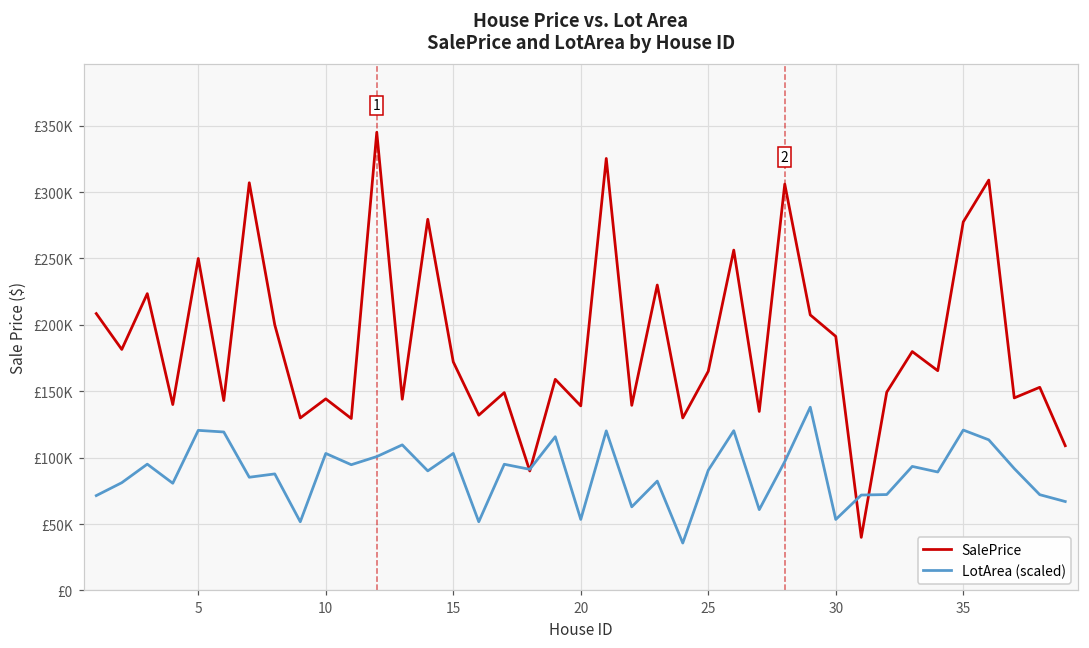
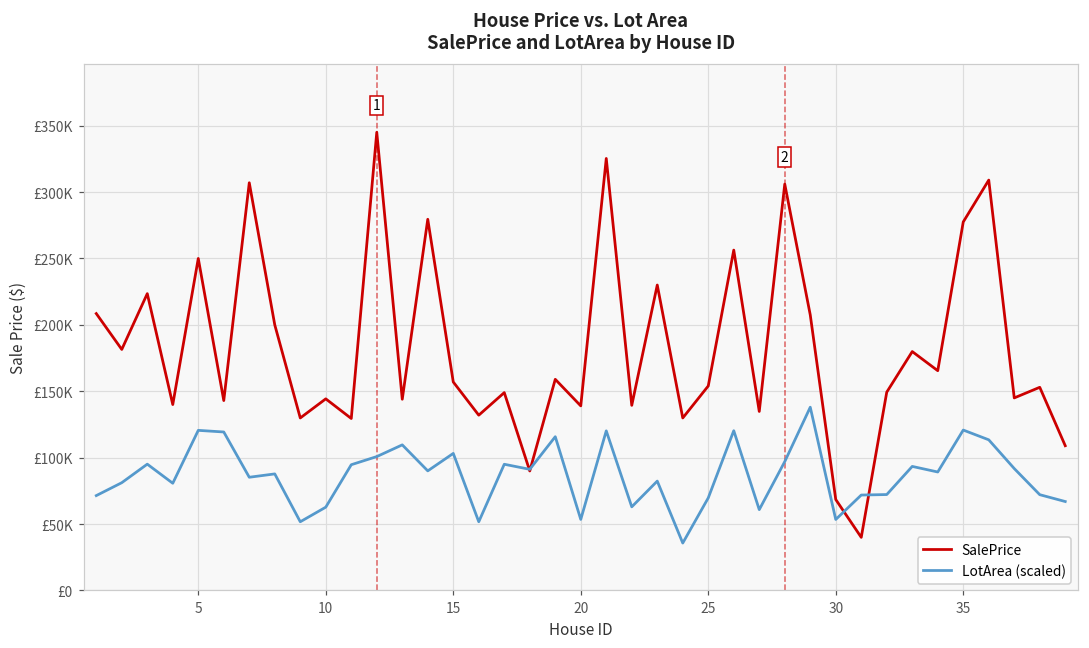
  {
    "SalePrice": {
      "5": "£250000",
      "10": "£144000",
-     "15": "£172000",
+     "15": "£157000",
      "20": "£139000",
-     "25": "£165000",
-     "30": "£191000",
+     "25": "£154000",
+     "30": "£69000",
      "35": "£278000"
    },
    "LotArea (scaled)": {
      "5": "£121000",
-     "10": "£103000",
+     "10": "£63000",
      "15": "£103000",
      "20": "£54000",
-     "25": "£91000",
+     "25": "£70000",
      "30": "£53000",
      "35": "£121000"
    }
  }
